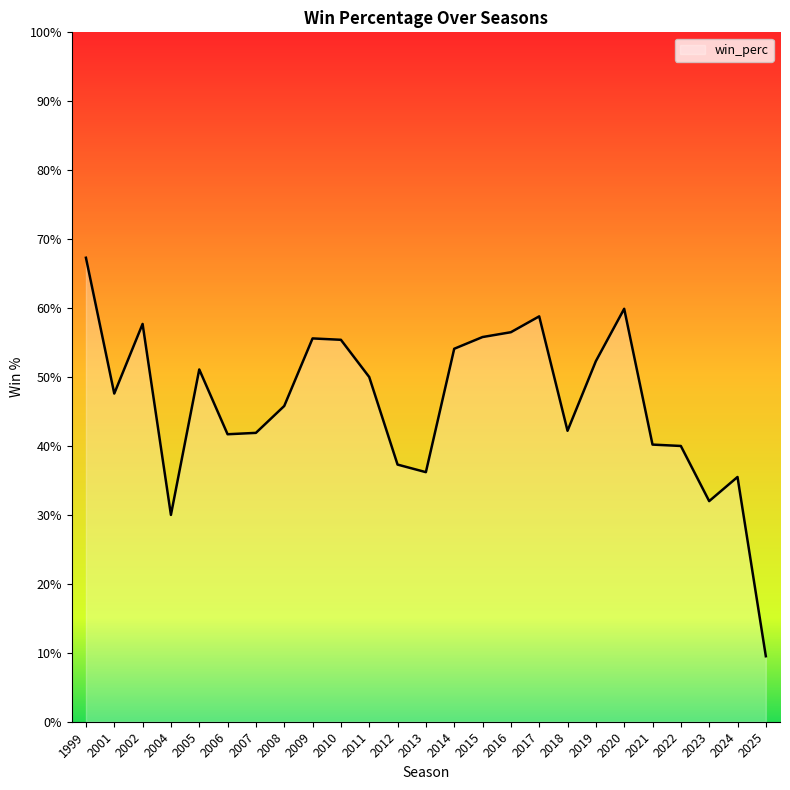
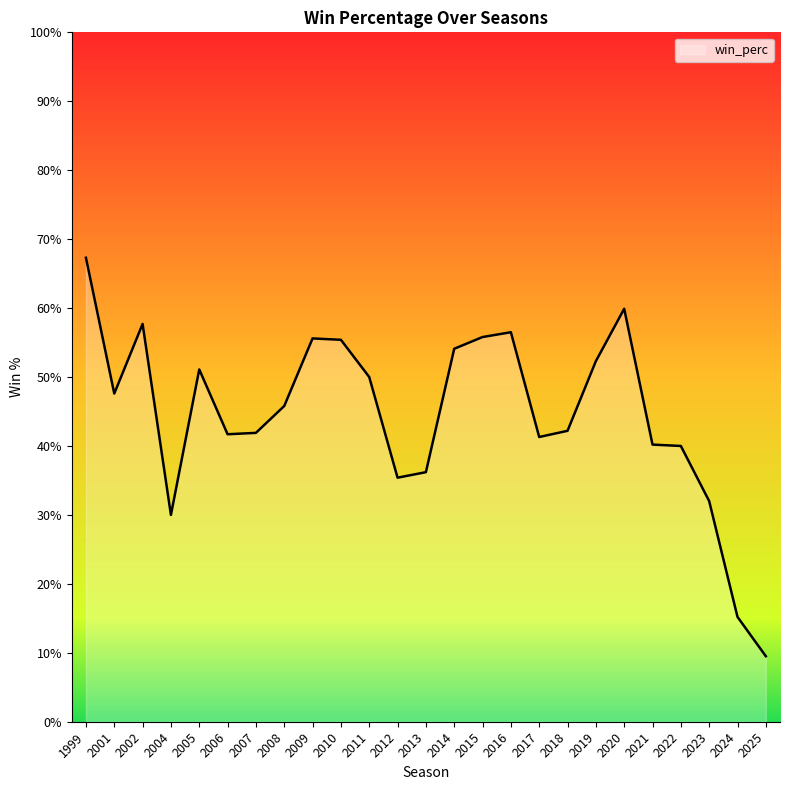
  {
    "1999": "67%",
    "2001": "48%",
    "2002": "58%",
    "2004": "30%",
    "2005": "51%",
    "2006": "42%",
    "2007": "42%",
    "2008": "46%",
    "2009": "56%",
    "2010": "55%",
    "2011": "50%",
-   "2012": "37%",
+   "2012": "35%",
    "2013": "36%",
    "2014": "54%",
    "2015": "56%",
    "2016": "56%",
-   "2017": "59%",
+   "2017": "41%",
    "2018": "42%",
    "2019": "52%",
    "2020": "60%",
    "2021": "40%",
    "2022": "40%",
    "2023": "32%",
-   "2024": "36%",
+   "2024": "15%",
    "2025": "10%"
  }
